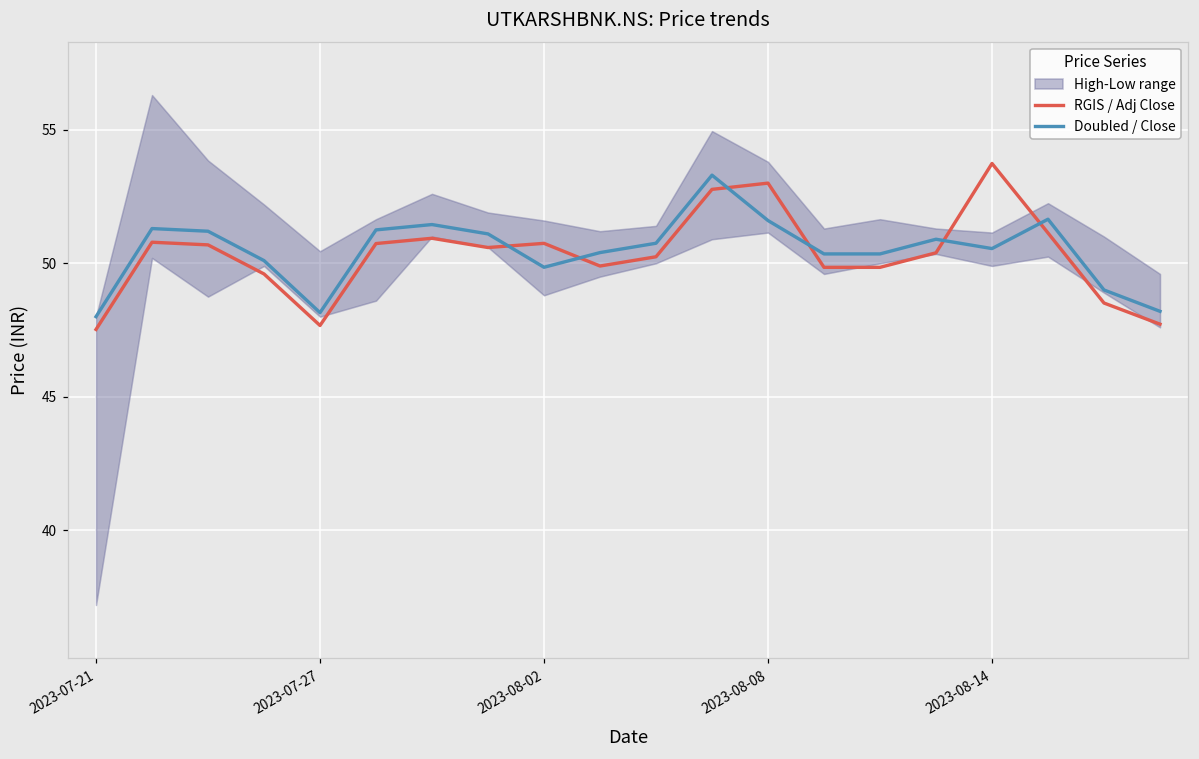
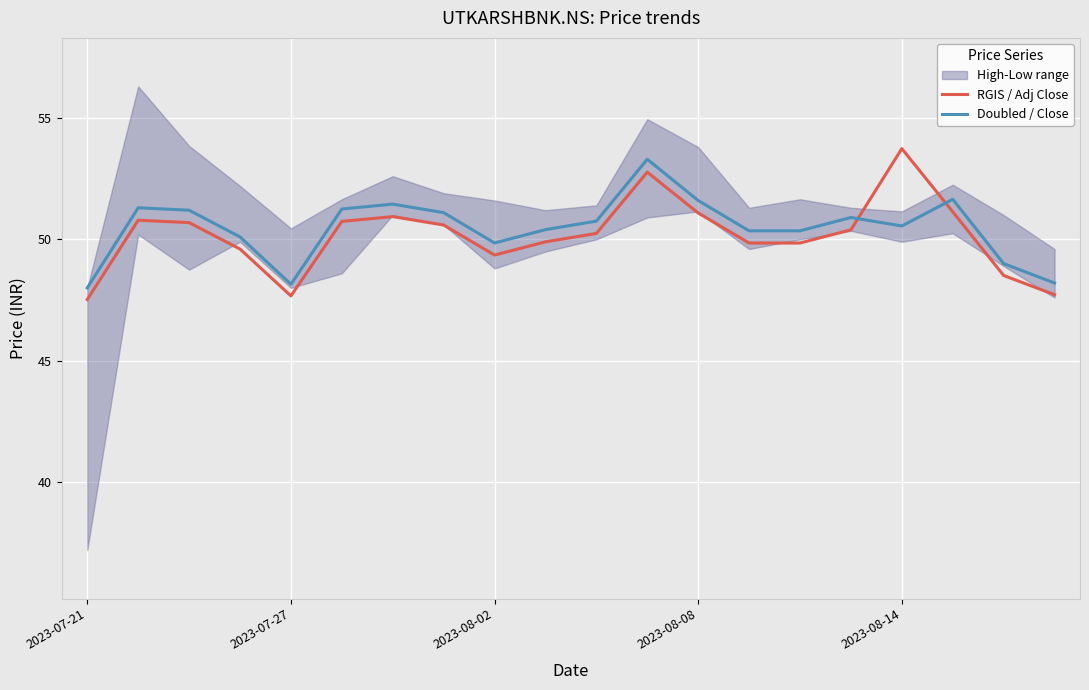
  {
    "RGIS / Adj Close": {
      "2023-07-21": 47.5,
      "2023-07-27": 47.7,
-     "2023-08-02": 50.7,
-     "2023-08-08": 53.0,
+     "2023-08-02": 49.4,
+     "2023-08-08": 51.1,
      "2023-08-14": 53.7
    }
  }
